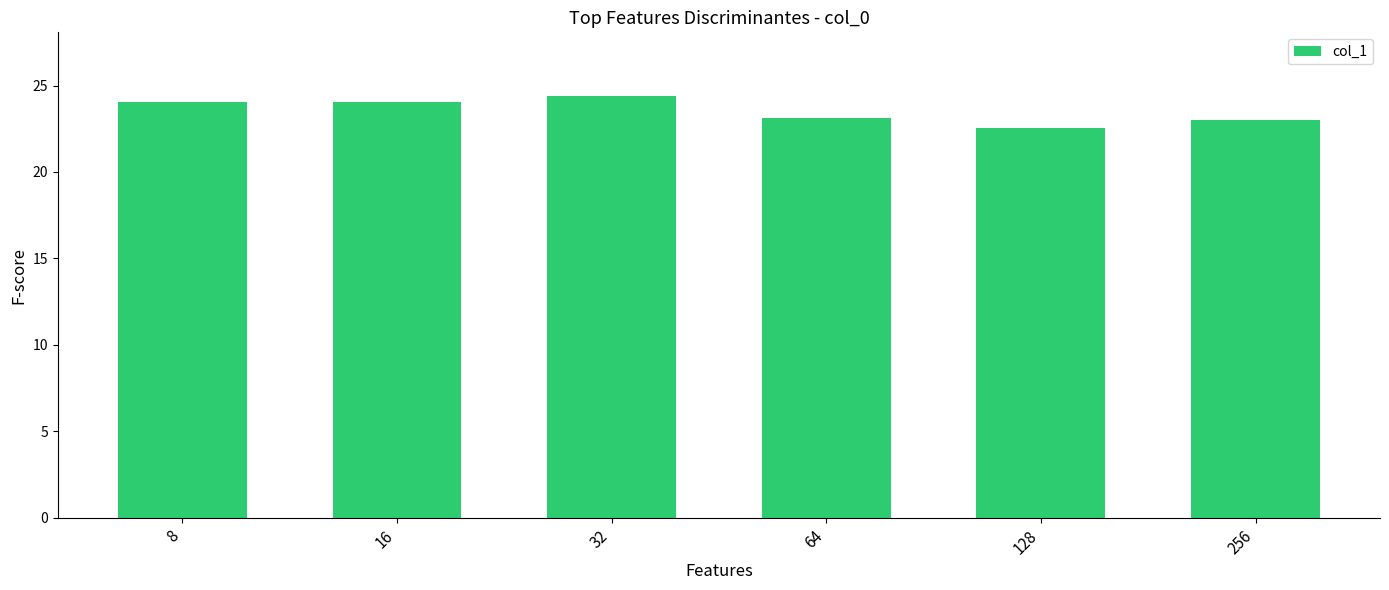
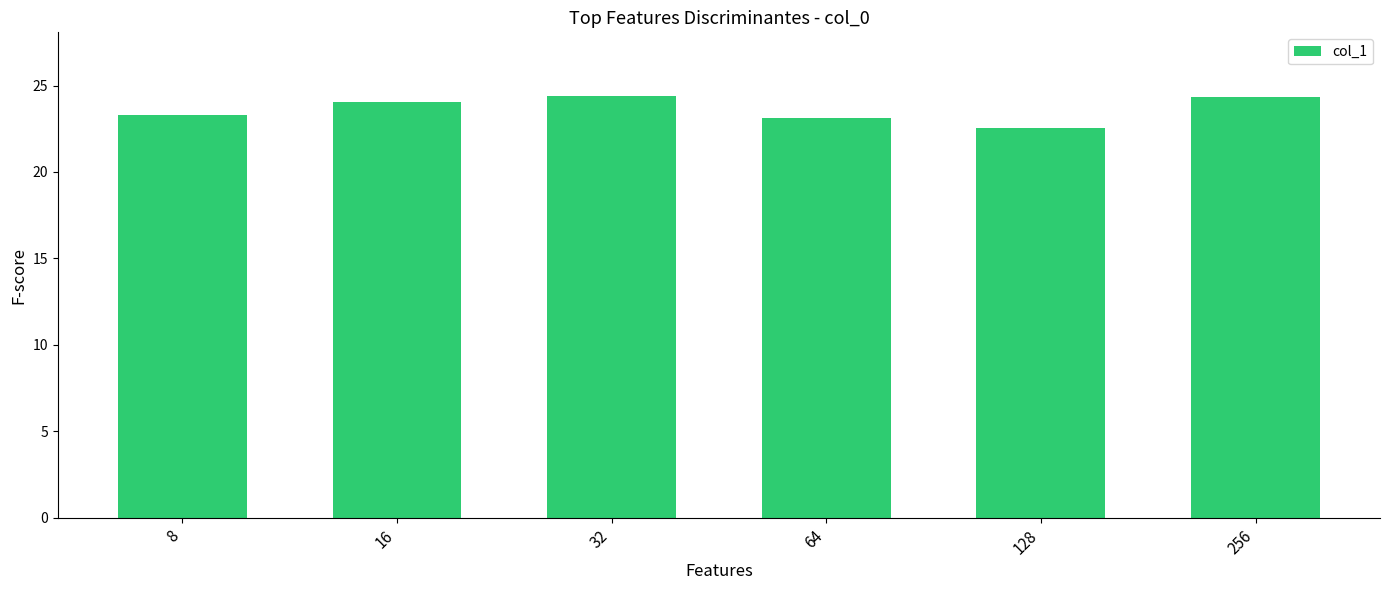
  {
-   "8": 24.1,
+   "8": 23.3,
    "16": 24.1,
    "32": 24.4,
    "64": 23.1,
    "128": 22.6,
-   "256": 23.0
+   "256": 24.4
  }
